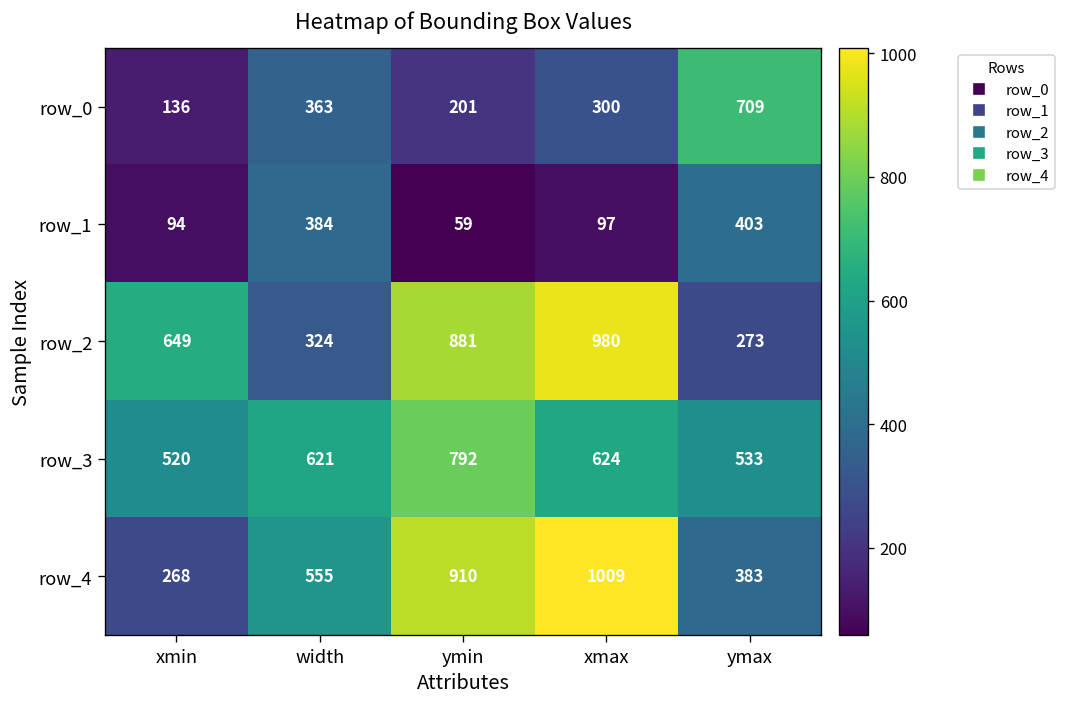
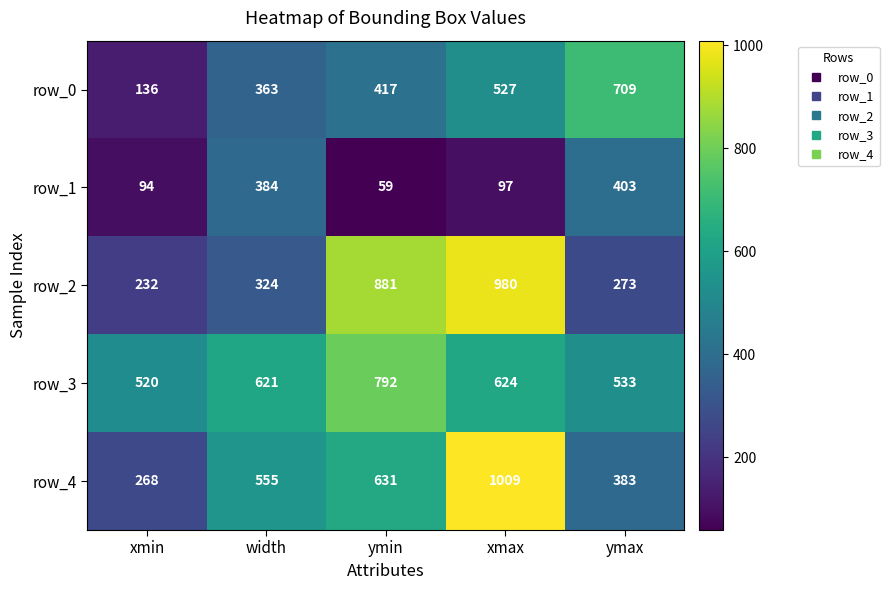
  {
    "row_0": {
      "xmin": 136,
      "width": 363,
-     "ymin": 201,
-     "xmax": 300,
+     "ymin": 417,
+     "xmax": 527,
      "ymax": 709
    },
    "row_1": {
      "xmin": 94,
      "width": 384,
      "ymin": 59,
      "xmax": 97,
      "ymax": 403
    },
    "row_2": {
-     "xmin": 649,
+     "xmin": 232,
      "width": 324,
      "ymin": 881,
      "xmax": 980,
      "ymax": 273
    },
    "row_3": {
      "xmin": 520,
      "width": 621,
      "ymin": 792,
      "xmax": 624,
      "ymax": 533
    },
    "row_4": {
      "xmin": 268,
      "width": 555,
-     "ymin": 910,
+     "ymin": 631,
      "xmax": 1009,
      "ymax": 383
    }
  }
